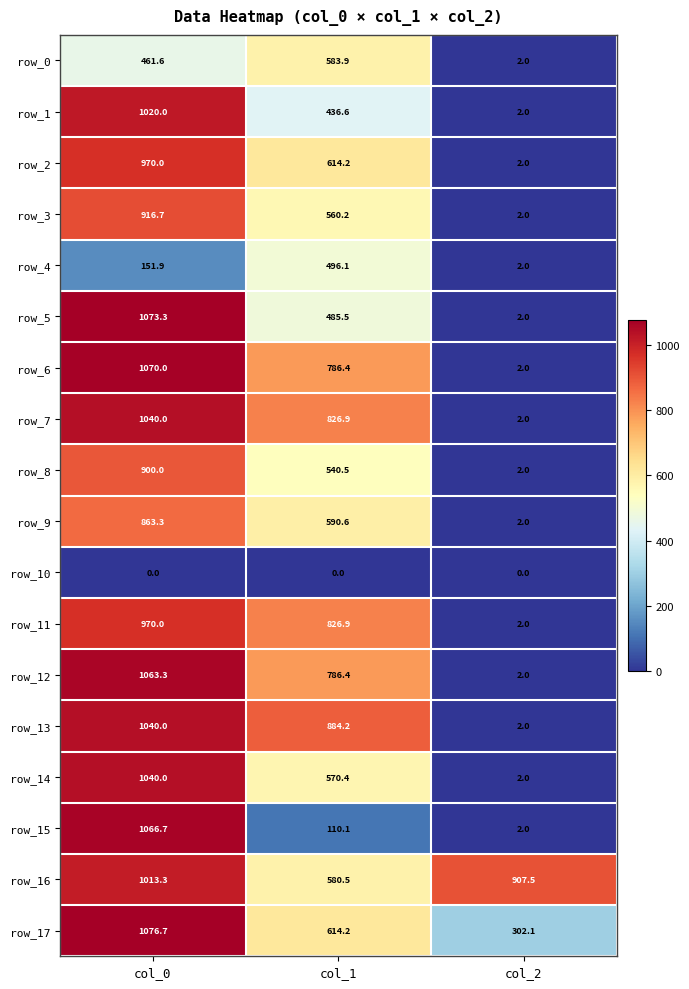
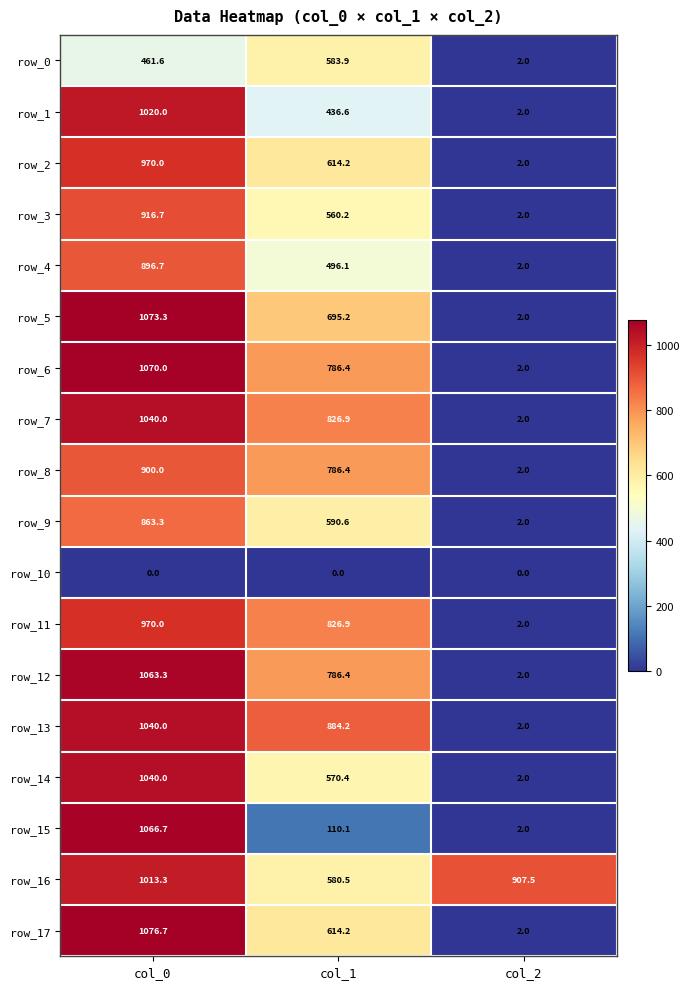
  {
    "row_0": {
      "col_0": 461.6,
      "col_1": 583.9,
      "col_2": 2.0
    },
    "row_1": {
      "col_0": 1020.0,
      "col_1": 436.6,
      "col_2": 2.0
    },
    "row_2": {
      "col_0": 970.0,
      "col_1": 614.2,
      "col_2": 2.0
    },
    "row_3": {
      "col_0": 916.7,
      "col_1": 560.2,
      "col_2": 2.0
    },
    "row_4": {
-     "col_0": 151.9,
+     "col_0": 896.7,
      "col_1": 496.1,
      "col_2": 2.0
    },
    "row_5": {
      "col_0": 1073.3,
-     "col_1": 485.5,
+     "col_1": 695.2,
      "col_2": 2.0
    },
    "row_6": {
      "col_0": 1070.0,
      "col_1": 786.4,
      "col_2": 2.0
    },
    "row_7": {
      "col_0": 1040.0,
      "col_1": 826.9,
      "col_2": 2.0
    },
    "row_8": {
      "col_0": 900.0,
-     "col_1": 540.5,
+     "col_1": 786.4,
      "col_2": 2.0
    },
    "row_9": {
      "col_0": 863.3,
      "col_1": 590.6,
      "col_2": 2.0
    },
    "row_10": {
      "col_0": 0.0,
      "col_1": 0.0,
      "col_2": 0.0
    },
    "row_11": {
      "col_0": 970.0,
      "col_1": 826.9,
      "col_2": 2.0
    },
    "row_12": {
      "col_0": 1063.3,
      "col_1": 786.4,
      "col_2": 2.0
    },
    "row_13": {
      "col_0": 1040.0,
      "col_1": 884.2,
      "col_2": 2.0
    },
    "row_14": {
      "col_0": 1040.0,
      "col_1": 570.4,
      "col_2": 2.0
    },
    "row_15": {
      "col_0": 1066.7,
      "col_1": 110.1,
      "col_2": 2.0
    },
    "row_16": {
      "col_0": 1013.3,
      "col_1": 580.5,
      "col_2": 907.5
    },
    "row_17": {
      "col_0": 1076.7,
      "col_1": 614.2,
-     "col_2": 302.1
+     "col_2": 2.0
    }
  }
